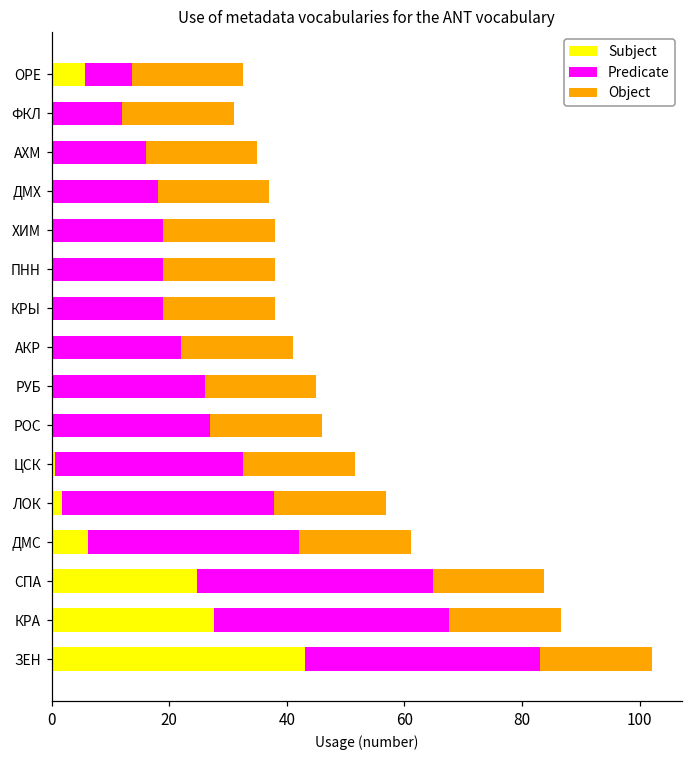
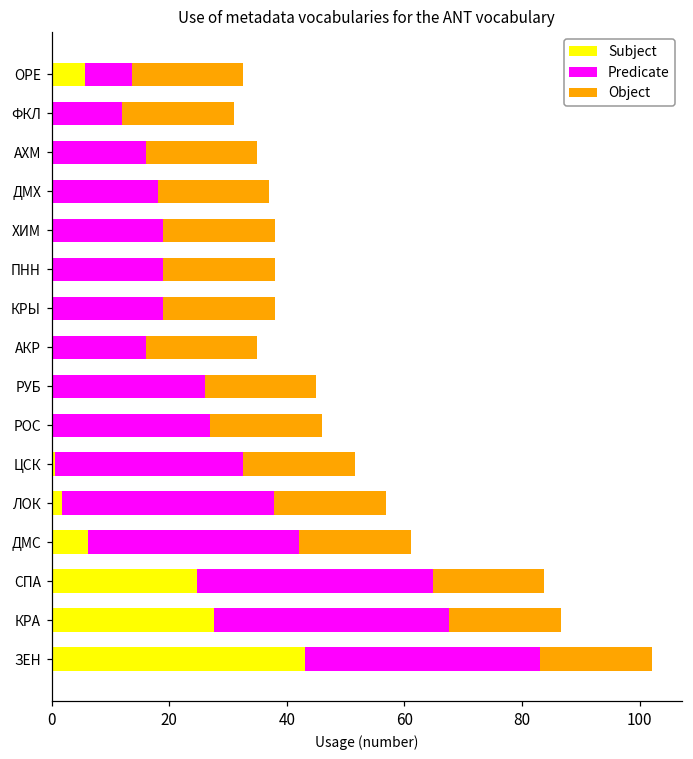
  {
    "Subject": {
      "ОРЕ": 6,
      "ФКЛ": 0,
      "АХМ": 0,
      "ДМХ": 0,
      "ХИМ": 0,
      "ПНН": 0,
      "КРЫ": 0,
      "АКР": 0,
      "РУБ": 0,
      "РОС": 0,
      "ЦСК": 1,
      "ЛОК": 2,
      "ДМС": 6,
      "СПА": 25,
      "КРА": 28,
      "ЗЕН": 43
    },
    "Predicate": {
      "ОРЕ": 8,
      "ФКЛ": 12,
      "АХМ": 16,
      "ДМХ": 18,
      "ХИМ": 19,
      "ПНН": 19,
      "КРЫ": 19,
-     "АКР": 22,
+     "АКР": 16,
      "РУБ": 26,
      "РОС": 27,
      "ЦСК": 32,
      "ЛОК": 36,
      "ДМС": 36,
      "СПА": 40,
      "КРА": 40,
      "ЗЕН": 40
    },
    "Object": {
      "ОРЕ": 19,
      "ФКЛ": 19,
      "АХМ": 19,
      "ДМХ": 19,
      "ХИМ": 19,
      "ПНН": 19,
      "КРЫ": 19,
      "АКР": 19,
      "РУБ": 19,
      "РОС": 19,
      "ЦСК": 19,
      "ЛОК": 19,
      "ДМС": 19,
      "СПА": 19,
      "КРА": 19,
      "ЗЕН": 19
    }
  }
